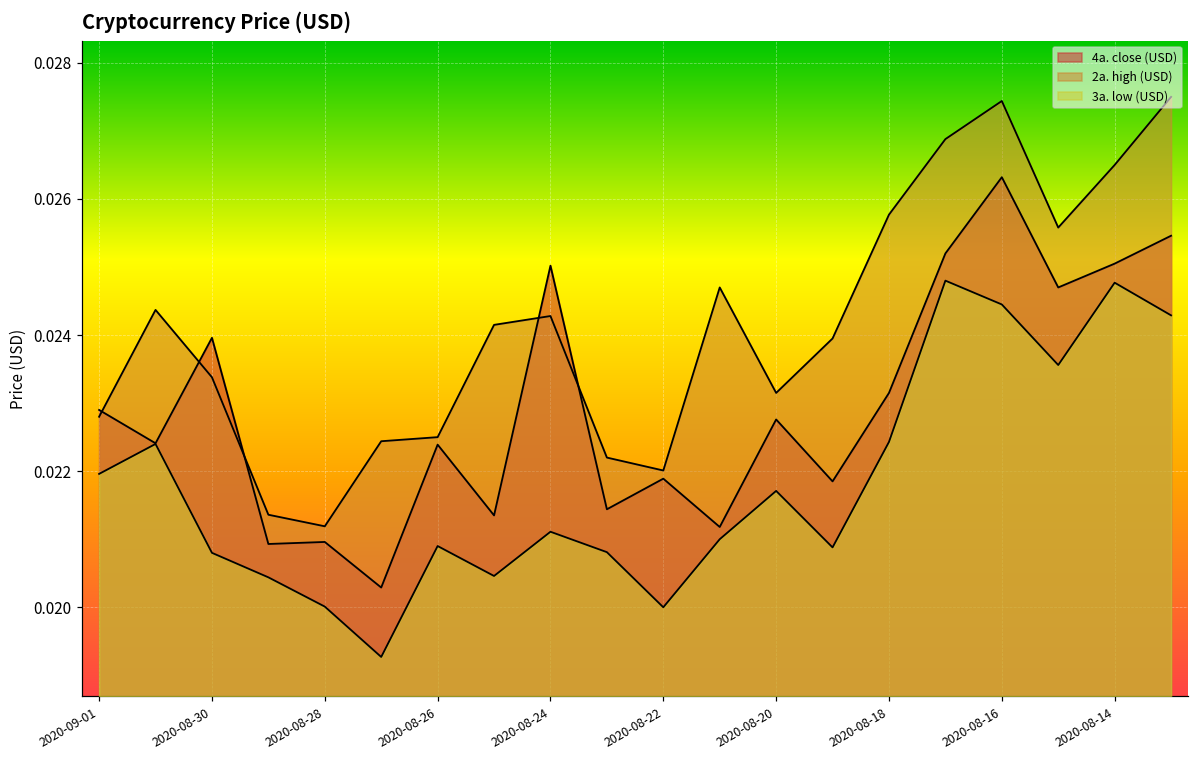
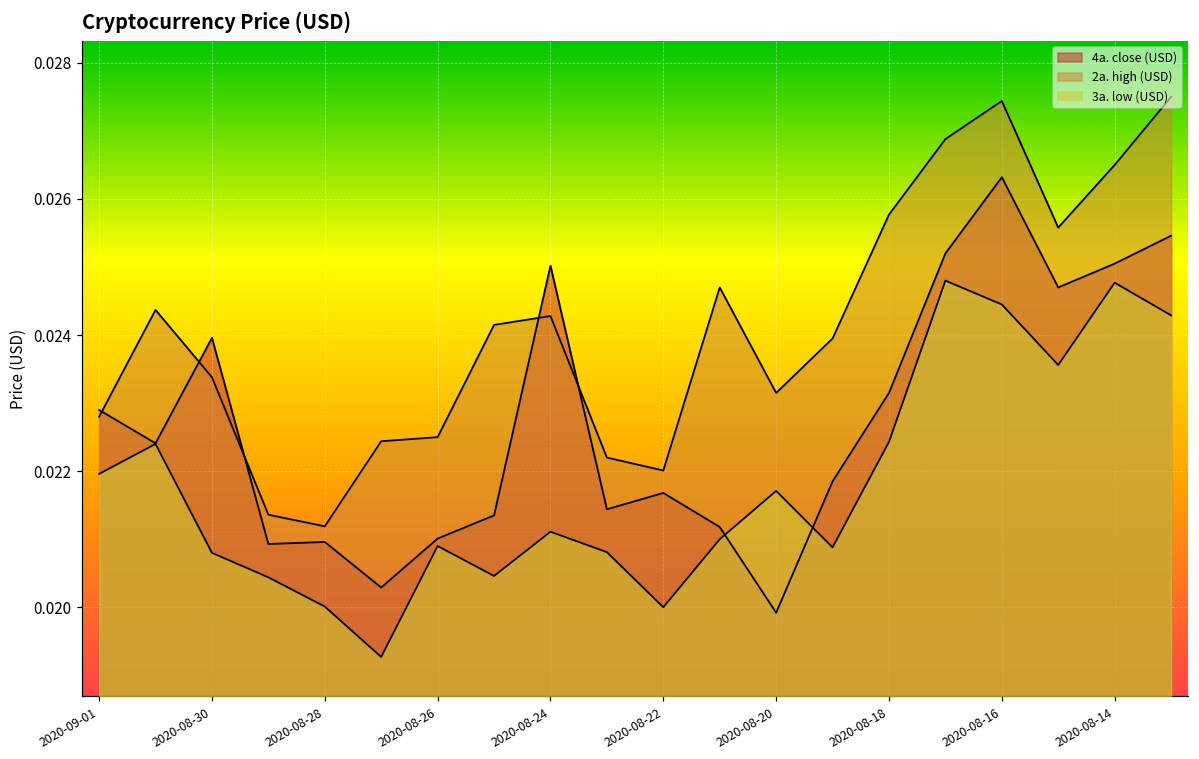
  {
    "4a. close (USD)": {
      "2020-09-01": 0.0229,
      "2020-08-30": 0.0240,
      "2020-08-28": 0.0210,
-     "2020-08-26": 0.0224,
+     "2020-08-26": 0.0210,
      "2020-08-24": 0.0250,
-     "2020-08-22": 0.0219,
-     "2020-08-20": 0.0228,
+     "2020-08-22": 0.0217,
+     "2020-08-20": 0.0199,
      "2020-08-18": 0.0232,
      "2020-08-16": 0.0263,
      "2020-08-14": 0.0251
    }
  }
